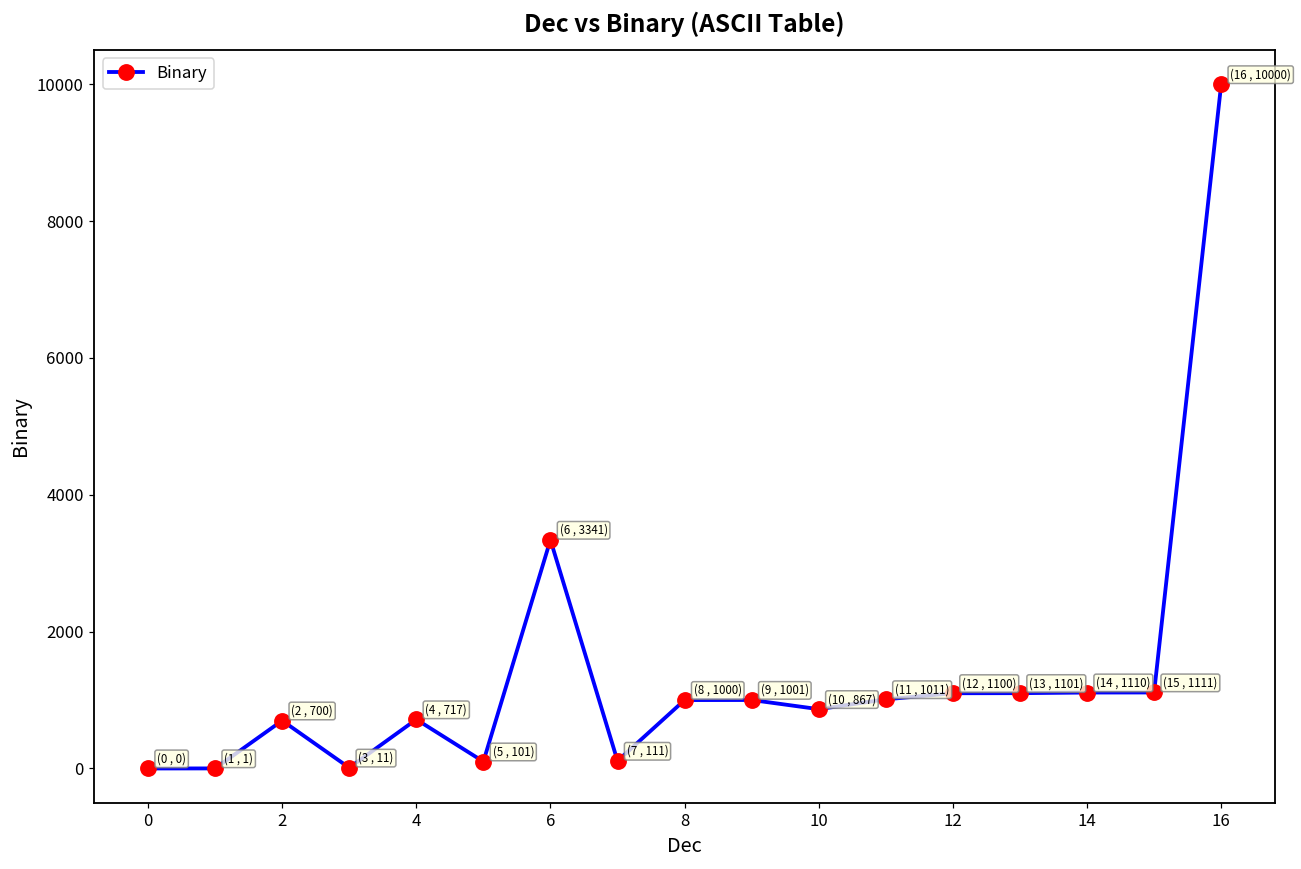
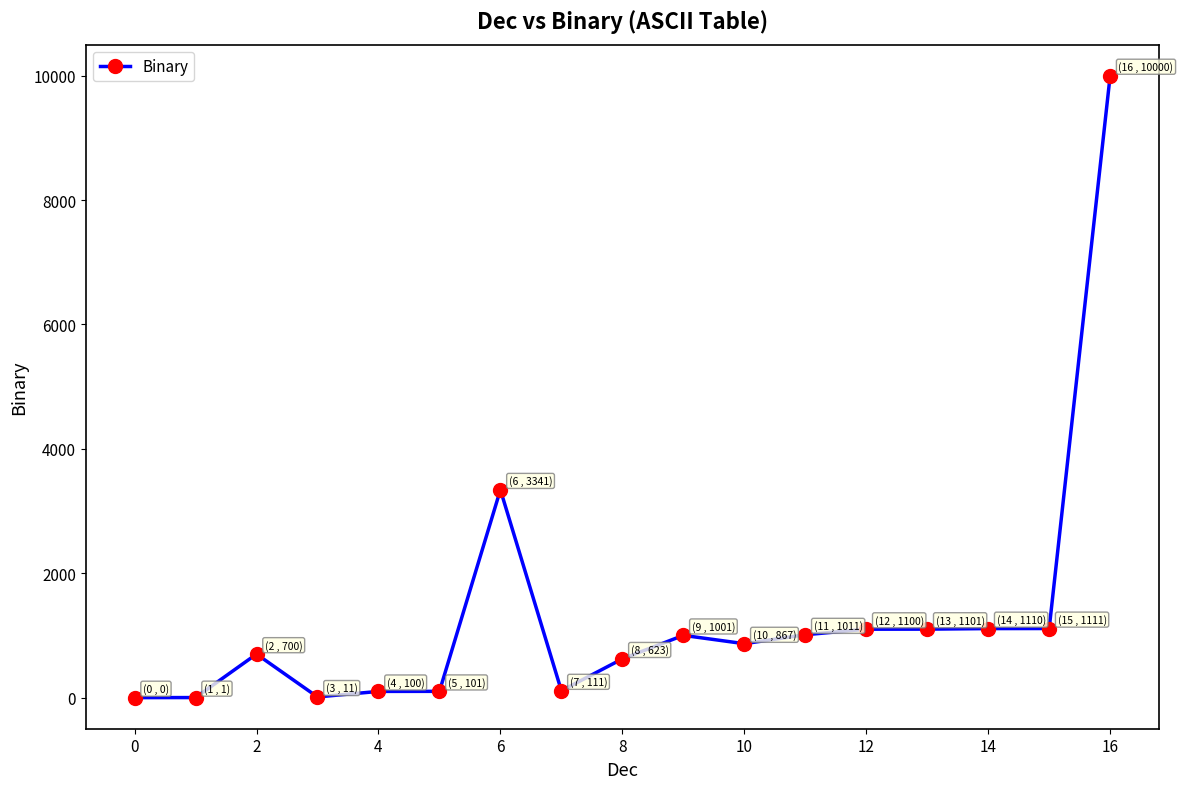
  {
-   "4": 717,
-   "8": 1000
+   "4": 100,
+   "8": 623
  }
